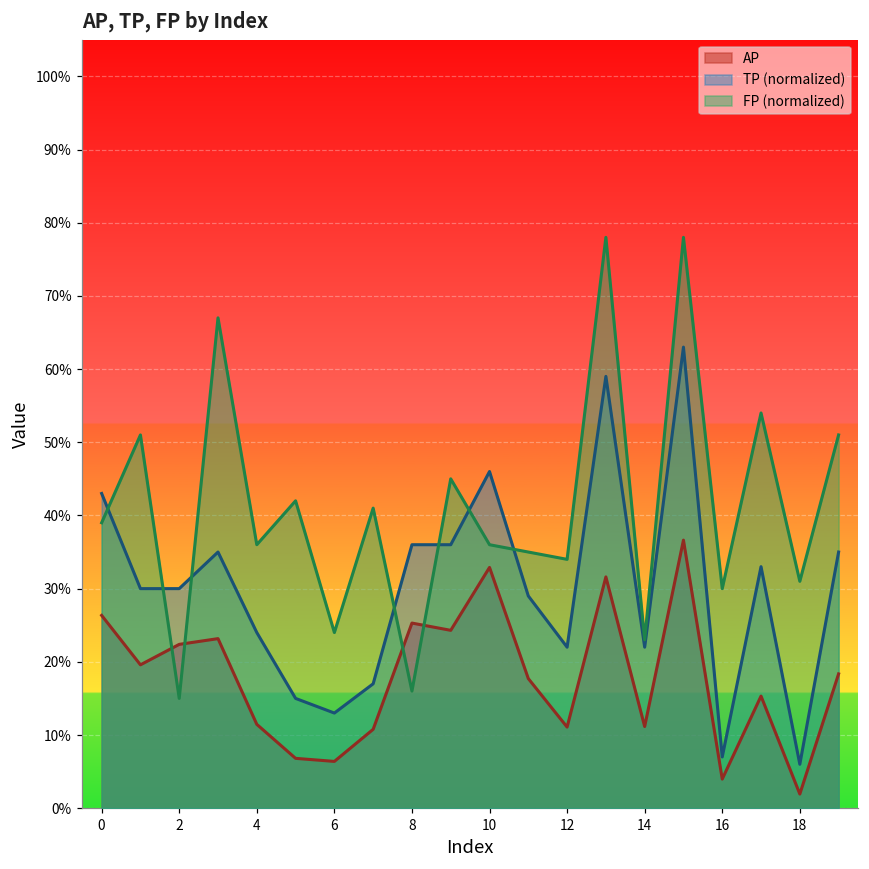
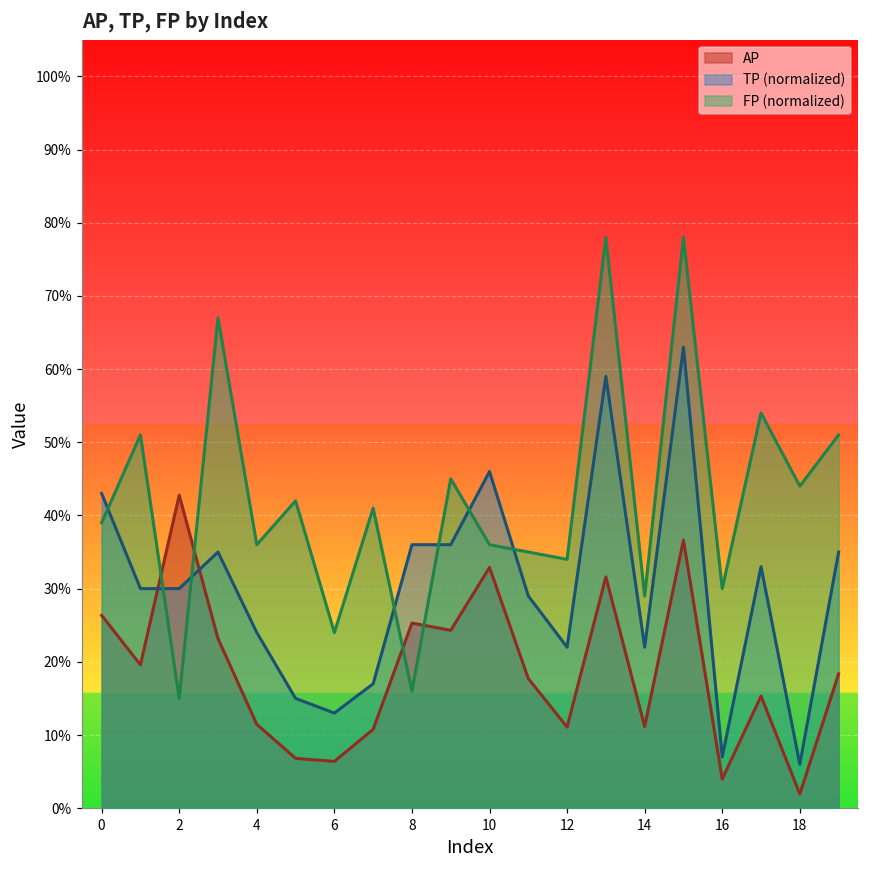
  {
    "AP": {
      "0": "26%",
-     "2": "22%",
+     "2": "43%",
      "4": "11%",
      "6": "6%",
      "8": "25%",
      "10": "33%",
      "12": "11%",
      "14": "11%",
      "16": "4%",
      "18": "2%"
    },
    "TP (normalized)": {
      "0": "43%",
      "2": "30%",
      "4": "24%",
      "6": "13%",
      "8": "36%",
      "10": "46%",
      "12": "22%",
      "14": "22%",
      "16": "7%",
      "18": "6%"
    },
    "FP (normalized)": {
      "0": "39%",
      "2": "15%",
      "4": "36%",
      "6": "24%",
      "8": "16%",
      "10": "36%",
      "12": "34%",
-     "14": "23%",
+     "14": "29%",
      "16": "30%",
-     "18": "31%"
+     "18": "44%"
    }
  }
